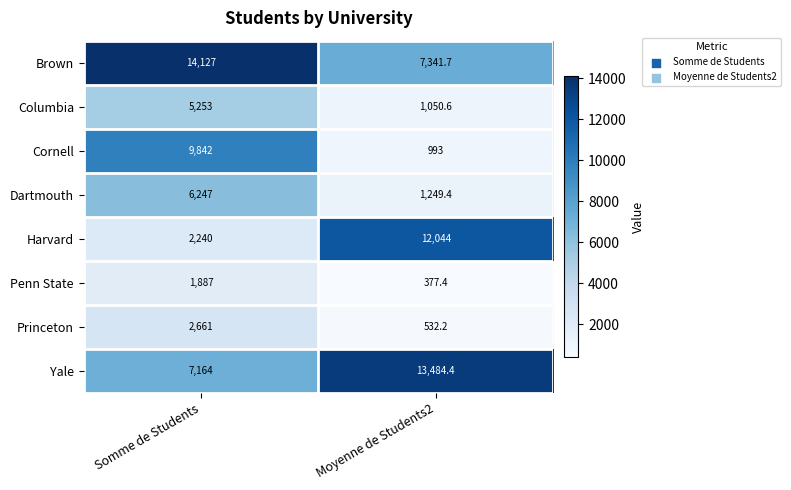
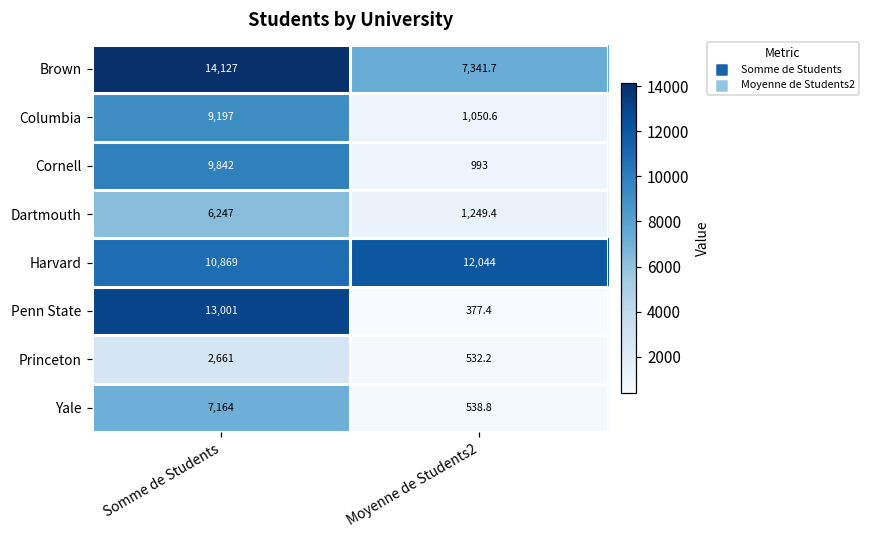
  {
    "Brown": {
      "Somme de Students": "14,127",
      "Moyenne de Students2": "7,341.7"
    },
    "Columbia": {
-     "Somme de Students": "5,253",
+     "Somme de Students": "9,197",
      "Moyenne de Students2": "1,050.6"
    },
    "Cornell": {
      "Somme de Students": "9,842",
      "Moyenne de Students2": "993"
    },
    "Dartmouth": {
      "Somme de Students": "6,247",
      "Moyenne de Students2": "1,249.4"
    },
    "Harvard": {
-     "Somme de Students": "2,240",
+     "Somme de Students": "10,869",
      "Moyenne de Students2": "12,044"
    },
    "Penn State": {
-     "Somme de Students": "1,887",
+     "Somme de Students": "13,001",
      "Moyenne de Students2": "377.4"
    },
    "Princeton": {
      "Somme de Students": "2,661",
      "Moyenne de Students2": "532.2"
    },
    "Yale": {
      "Somme de Students": "7,164",
-     "Moyenne de Students2": "13,484.4"
+     "Moyenne de Students2": "538.8"
    }
  }
